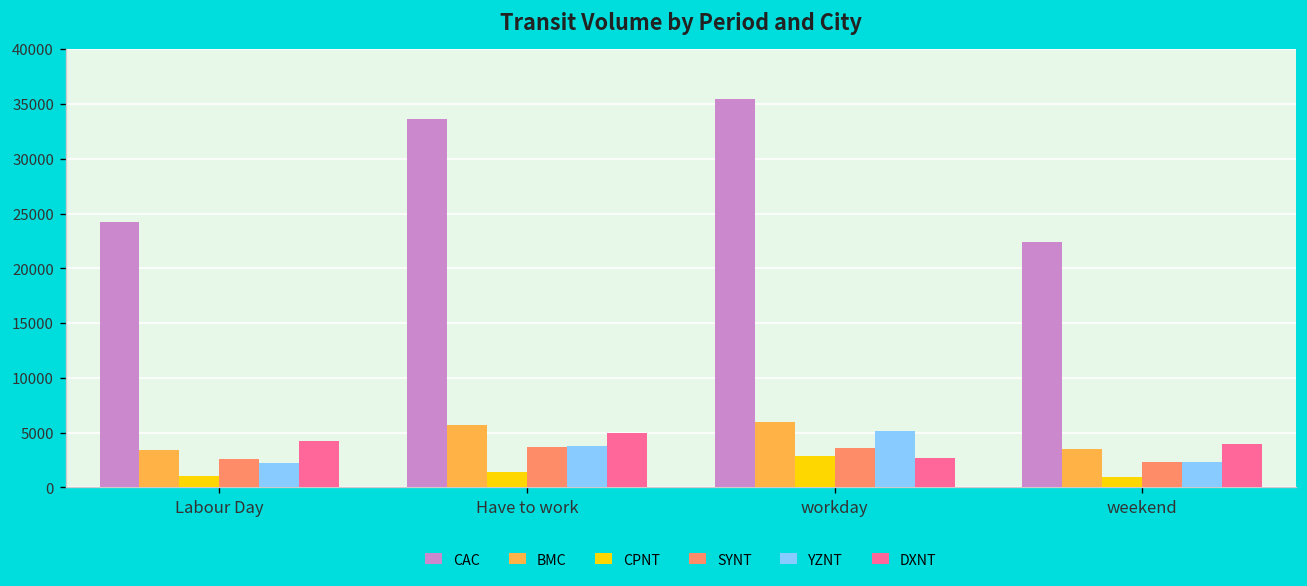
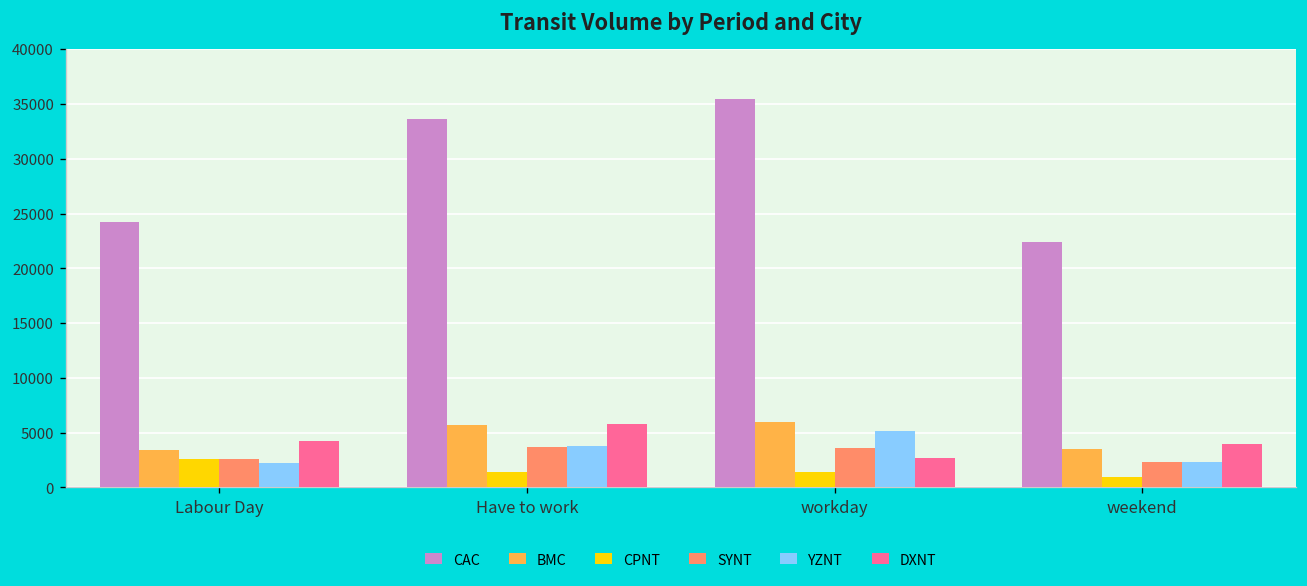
  {
    "CAC": {
      "Labour Day": 24000,
      "Have to work": 34000,
      "workday": 35000,
      "weekend": 22000
    },
    "CPNT": {
-     "Labour Day": 1000,
+     "Labour Day": 3000,
      "Have to work": 1000,
-     "workday": 3000,
+     "workday": 1000,
      "weekend": 1000
    },
    "YZNT": {
      "Labour Day": 2000,
      "Have to work": 4000,
      "workday": 5000,
      "weekend": 2000
    },
    "DXNT": {
      "Labour Day": 4000,
-     "Have to work": 5000,
+     "Have to work": 6000,
      "workday": 3000,
      "weekend": 4000
    }
  }
